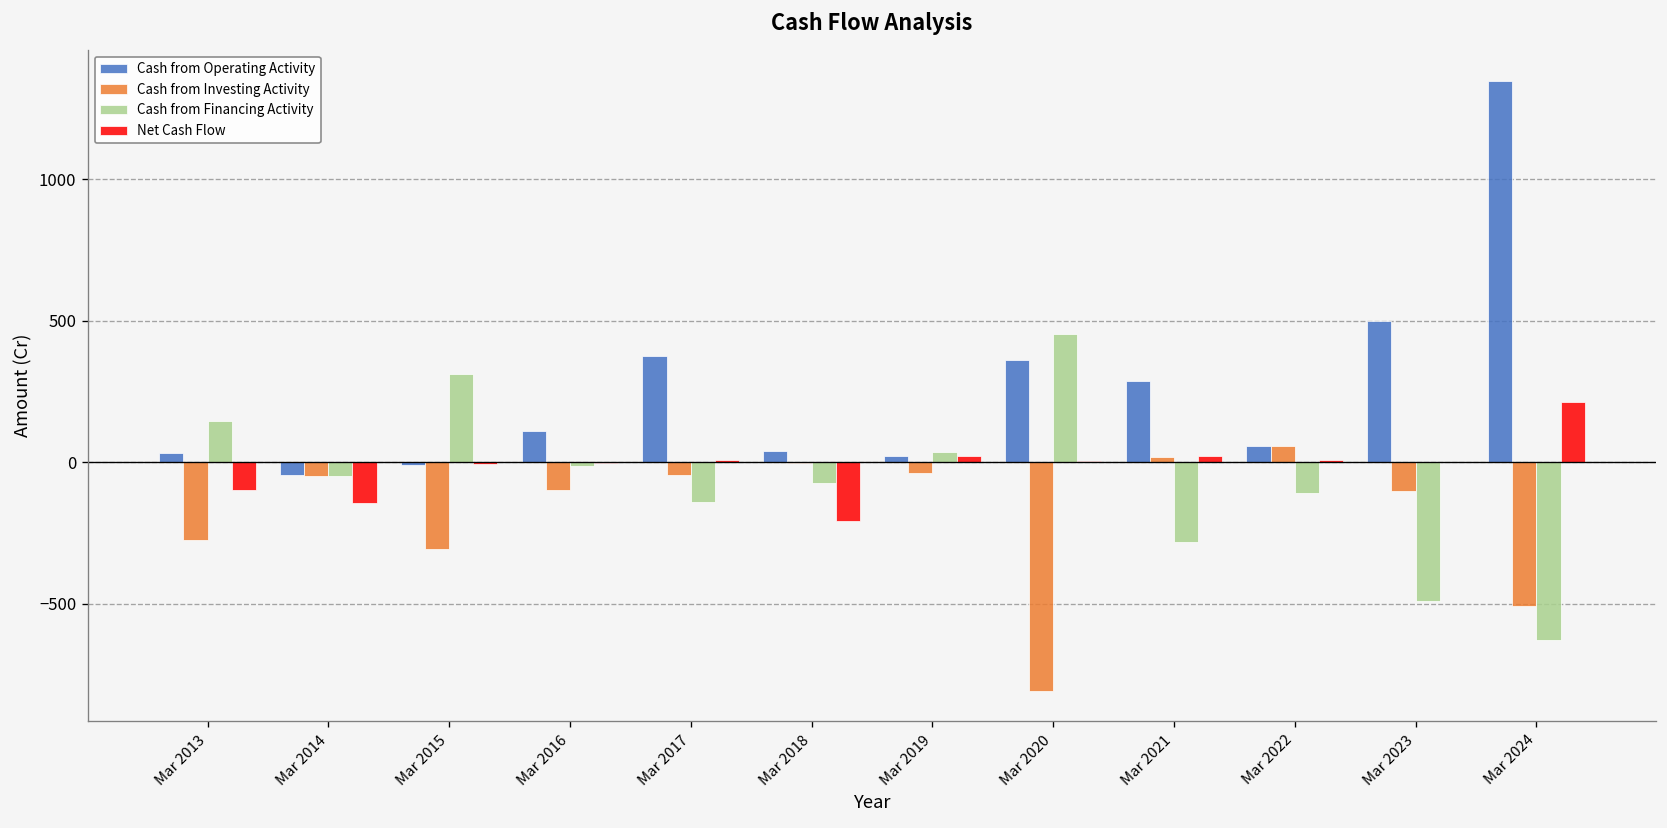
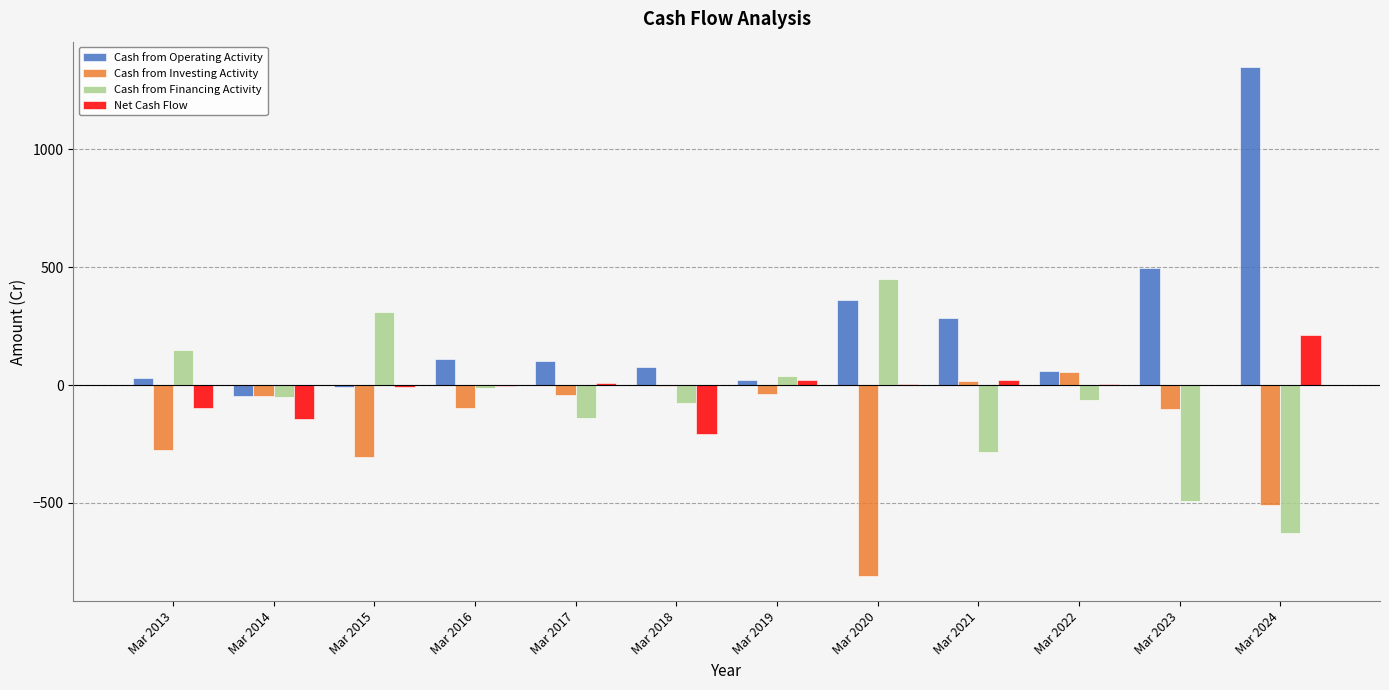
  {
    "Cash from Operating Activity": {
      "Mar 2013": 30,
      "Mar 2014": -50,
      "Mar 2016": 110,
-     "Mar 2017": 370,
-     "Mar 2018": 40,
+     "Mar 2017": 100,
+     "Mar 2018": 80,
      "Mar 2019": 20,
      "Mar 2020": 360,
      "Mar 2021": 290,
      "Mar 2022": 60,
      "Mar 2023": 500,
      "Mar 2024": 1350
    },
    "Cash from Investing Activity": {
      "Mar 2013": -280,
      "Mar 2014": -50,
      "Mar 2015": -310,
      "Mar 2016": -100,
      "Mar 2017": -40,
      "Mar 2019": -40,
      "Mar 2020": -810,
      "Mar 2021": 20,
      "Mar 2022": 60,
      "Mar 2023": -100,
      "Mar 2024": -510
    },
    "Cash from Financing Activity": {
      "Mar 2013": 150,
      "Mar 2014": -50,
      "Mar 2015": 310,
      "Mar 2016": -10,
      "Mar 2017": -140,
      "Mar 2018": -70,
      "Mar 2019": 40,
      "Mar 2020": 450,
      "Mar 2021": -280,
-     "Mar 2022": -110,
+     "Mar 2022": -60,
      "Mar 2023": -490,
      "Mar 2024": -630
    },
    "Net Cash Flow": {
      "Mar 2013": -100,
      "Mar 2014": -150,
      "Mar 2018": -210,
      "Mar 2019": 20,
      "Mar 2021": 20,
      "Mar 2024": 210
    }
  }
